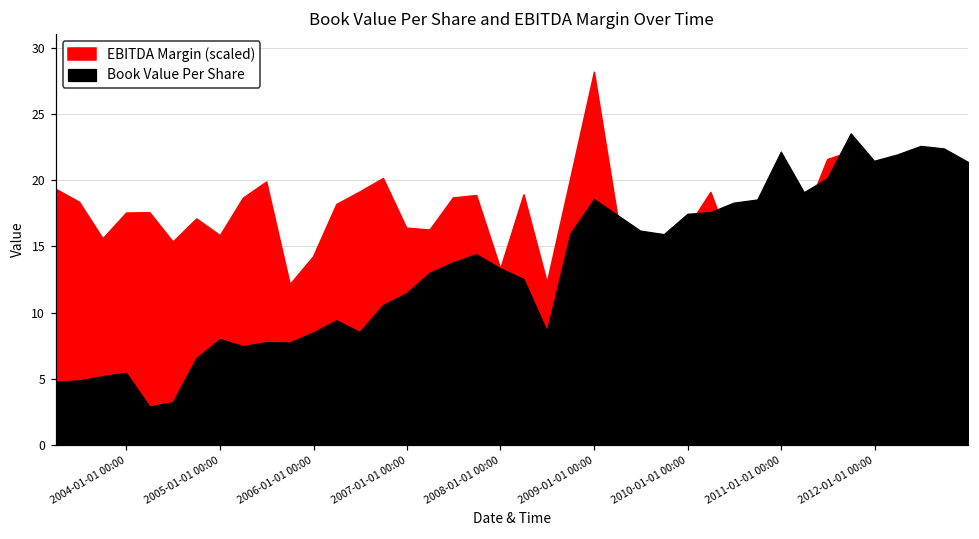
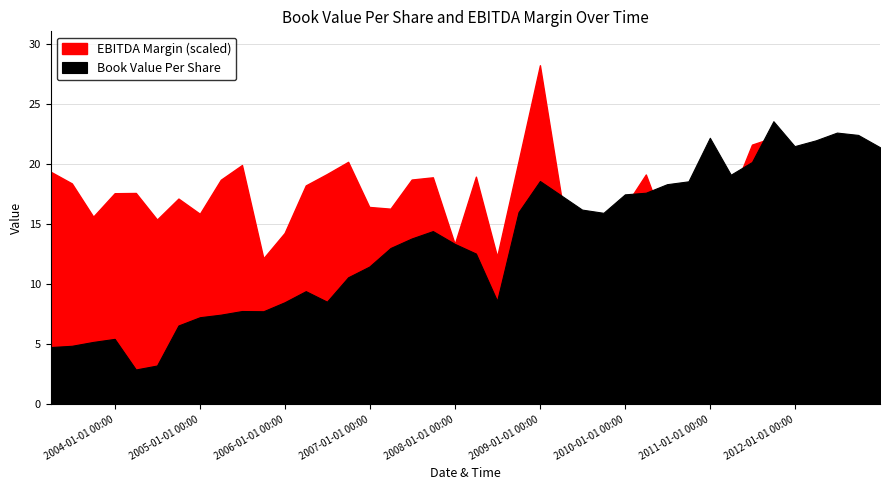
  {
    "EBITDA Margin (scaled)": {
      "2004-01-01 00:00": 17.6,
      "2005-01-01 00:00": 15.9,
      "2009-01-01 00:00": 28.2
    },
    "Book Value Per Share": {
      "2004-01-01 00:00": 5.4,
-     "2005-01-01 00:00": 8.0,
+     "2005-01-01 00:00": 7.2,
      "2009-01-01 00:00": 18.6,
      "2010-01-01 00:00": 17.5,
      "2011-01-01 00:00": 22.2
    }
  }
